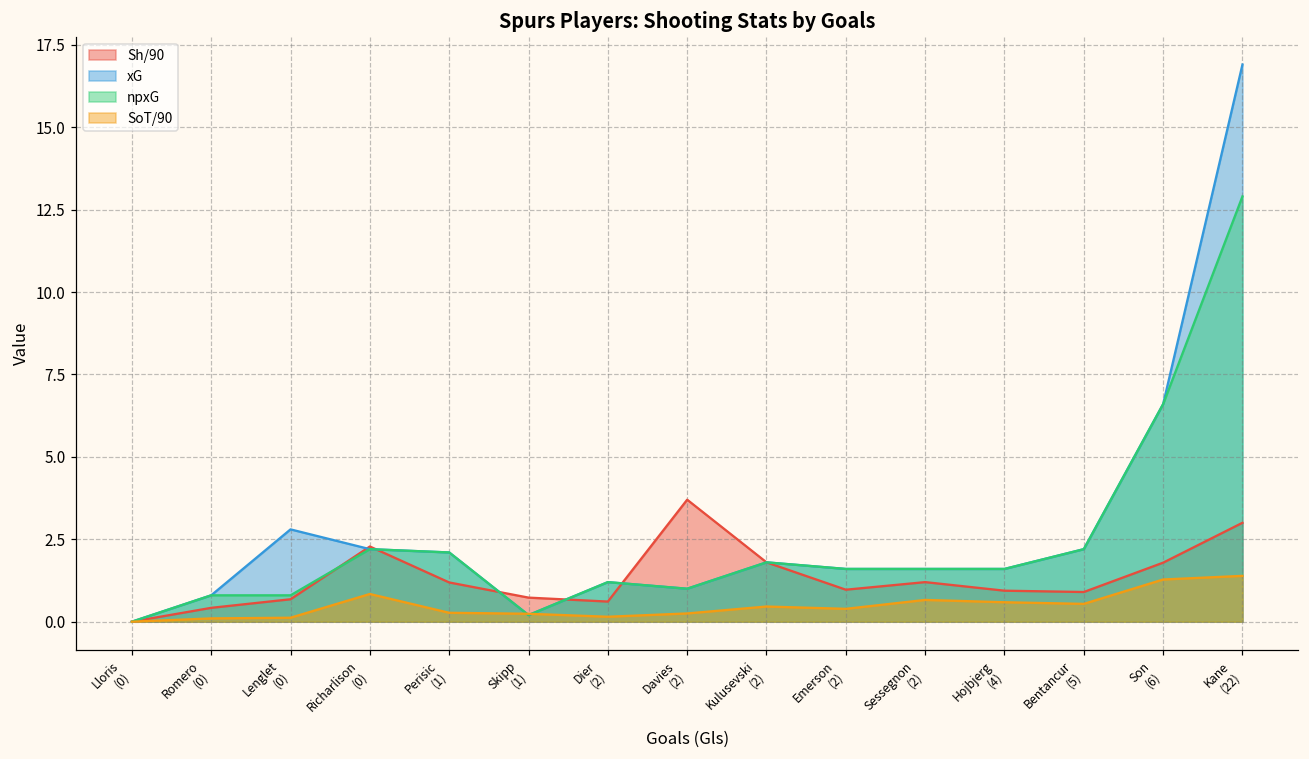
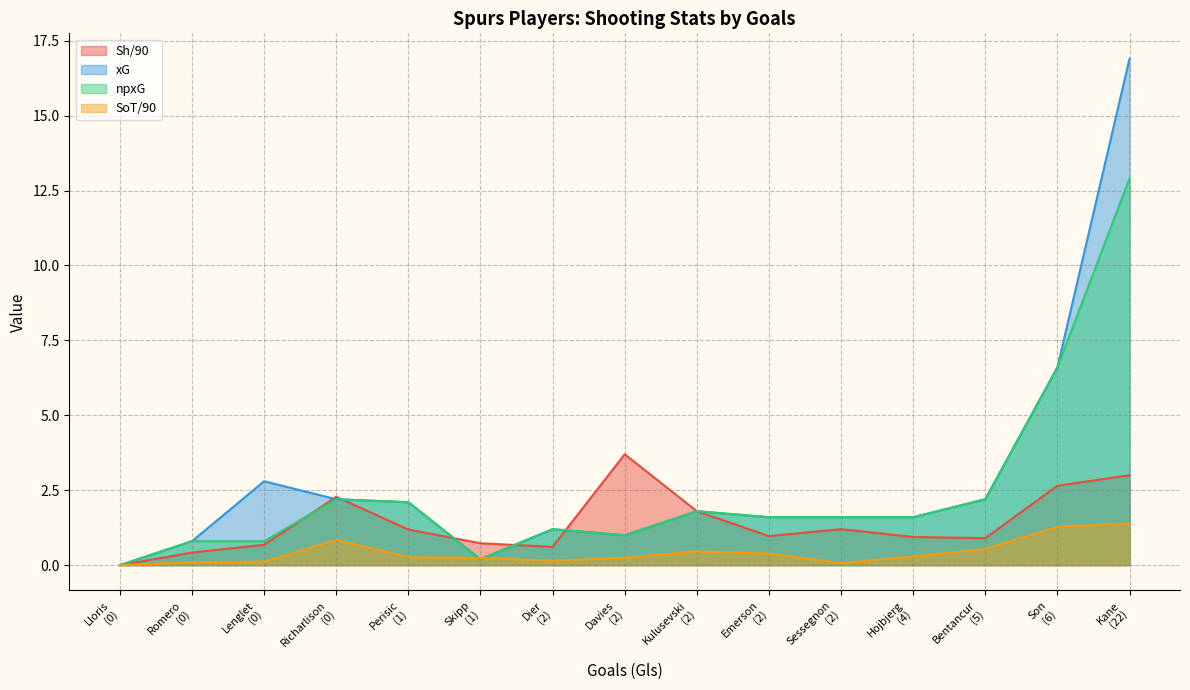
  {
    "Sh/90": {
      "Romero (0)": 0.4,
      "Lenglet (0)": 0.7,
      "Perisic (1)": 1.2,
      "Skipp (1)": 0.7,
      "Dier (2)": 0.6,
      "Davies (2)": 3.7,
      "Emerson (2)": 1.0,
      "Sessegnon (2)": 1.2,
      "Hojbjerg (4)": 0.9,
      "Bentancur (5)": 0.9,
-     "Son (6)": 1.8,
+     "Son (6)": 2.7,
      "Kane (22)": 3.0
    },
    "xG": {
      "Lenglet (0)": 2.8,
      "Kane (22)": 16.9
    },
    "npxG": {
      "Lenglet (0)": 0.8,
      "Kane (22)": 12.9
    },
    "SoT/90": {
      "Romero (0)": 0.1,
      "Lenglet (0)": 0.1,
      "Richarlison (0)": 0.8,
      "Perisic (1)": 0.3,
      "Dier (2)": 0.2,
      "Davies (2)": 0.3,
      "Kulusevski (2)": 0.5,
      "Emerson (2)": 0.4,
-     "Sessegnon (2)": 0.7,
-     "Hojbjerg (4)": 0.6,
+     "Sessegnon (2)": 0.1,
+     "Hojbjerg (4)": 0.3,
      "Bentancur (5)": 0.5,
      "Son (6)": 1.3,
      "Kane (22)": 1.4
    }
  }
